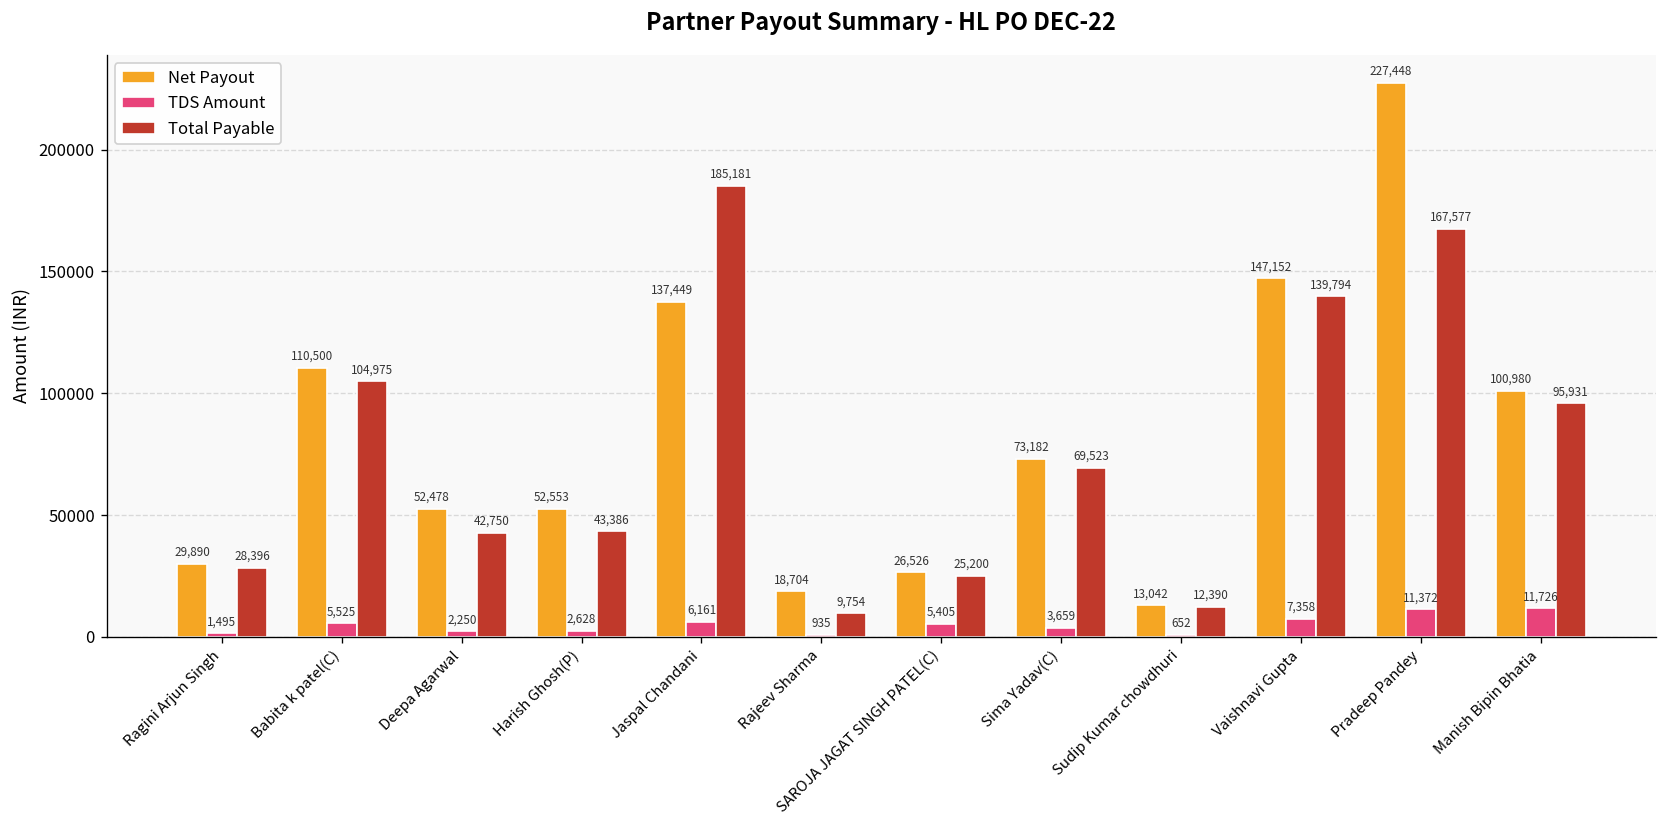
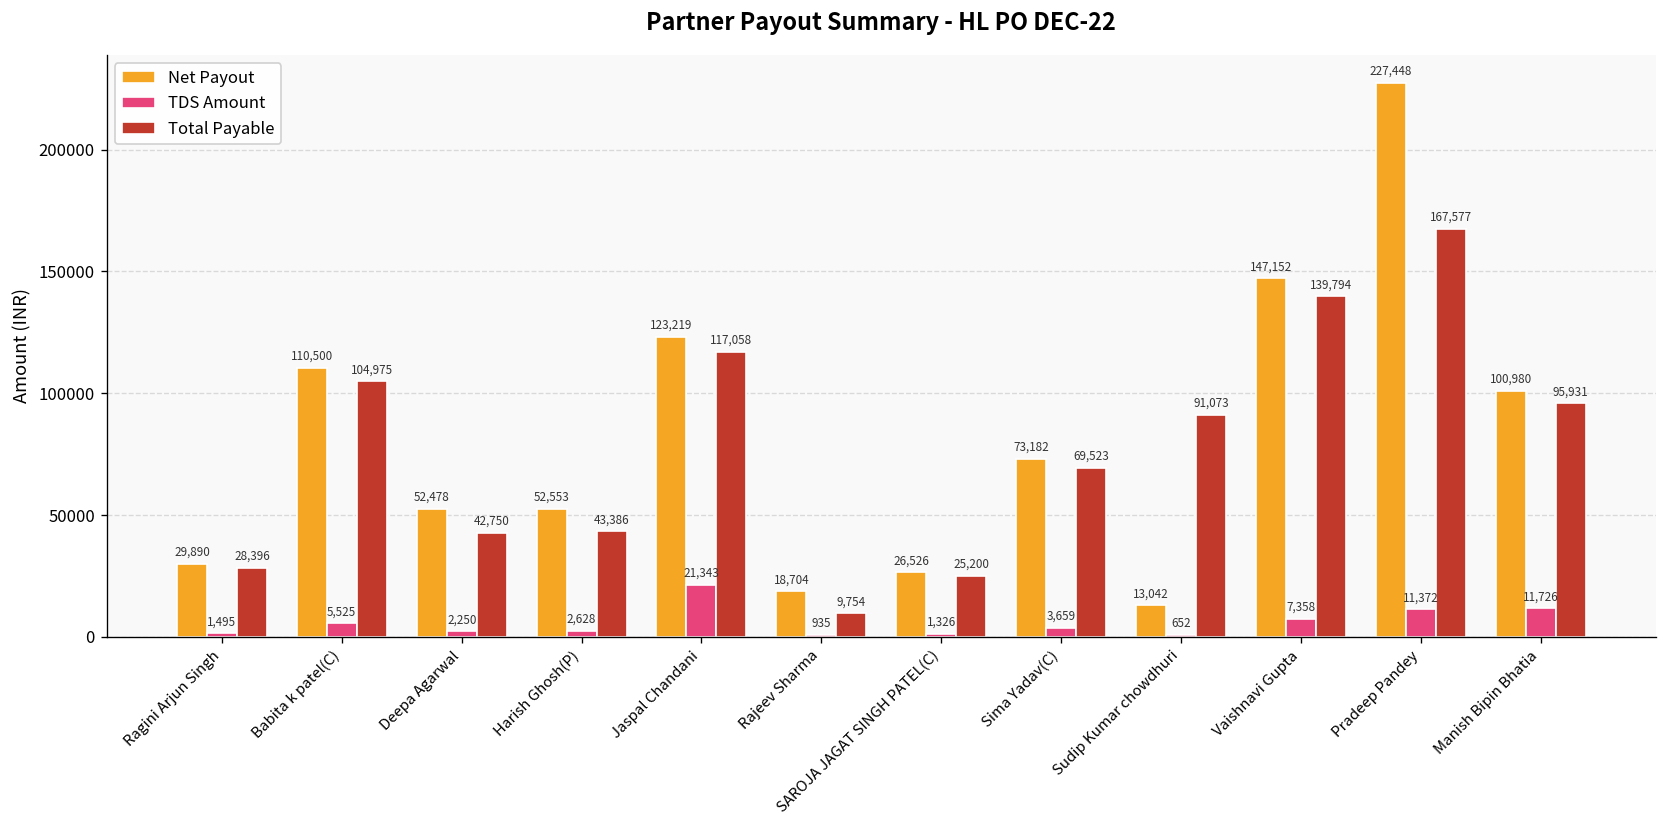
  {
    "Net Payout": {
      "Ragini Arjun Singh": "29,890",
      "Babita k patel(C)": "110,500",
      "Deepa Agarwal": "52,478",
      "Harish Ghosh(P)": "52,553",
-     "Jaspal Chandani": "137,449",
+     "Jaspal Chandani": "123,219",
      "Rajeev Sharma": "18,704",
      "SAROJA JAGAT SINGH PATEL(C)": "26,526",
      "Sima Yadav(C)": "73,182",
      "Sudip Kumar chowdhuri": "13,042",
      "Vaishnavi Gupta": "147,152",
      "Pradeep Pandey": "227,448",
      "Manish Bipin Bhatia": "100,980"
    },
    "TDS Amount": {
      "Ragini Arjun Singh": "1,495",
      "Babita k patel(C)": "5,525",
      "Deepa Agarwal": "2,250",
      "Harish Ghosh(P)": "2,628",
-     "Jaspal Chandani": "6,161",
+     "Jaspal Chandani": "21,343",
      "Rajeev Sharma": "935",
-     "SAROJA JAGAT SINGH PATEL(C)": "5,405",
+     "SAROJA JAGAT SINGH PATEL(C)": "1,326",
      "Sima Yadav(C)": "3,659",
      "Sudip Kumar chowdhuri": "652",
      "Vaishnavi Gupta": "7,358",
      "Pradeep Pandey": "11,372",
      "Manish Bipin Bhatia": "11,726"
    },
    "Total Payable": {
      "Ragini Arjun Singh": "28,396",
      "Babita k patel(C)": "104,975",
      "Deepa Agarwal": "42,750",
      "Harish Ghosh(P)": "43,386",
-     "Jaspal Chandani": "185,181",
+     "Jaspal Chandani": "117,058",
      "Rajeev Sharma": "9,754",
      "SAROJA JAGAT SINGH PATEL(C)": "25,200",
      "Sima Yadav(C)": "69,523",
-     "Sudip Kumar chowdhuri": "12,390",
+     "Sudip Kumar chowdhuri": "91,073",
      "Vaishnavi Gupta": "139,794",
      "Pradeep Pandey": "167,577",
      "Manish Bipin Bhatia": "95,931"
    }
  }
